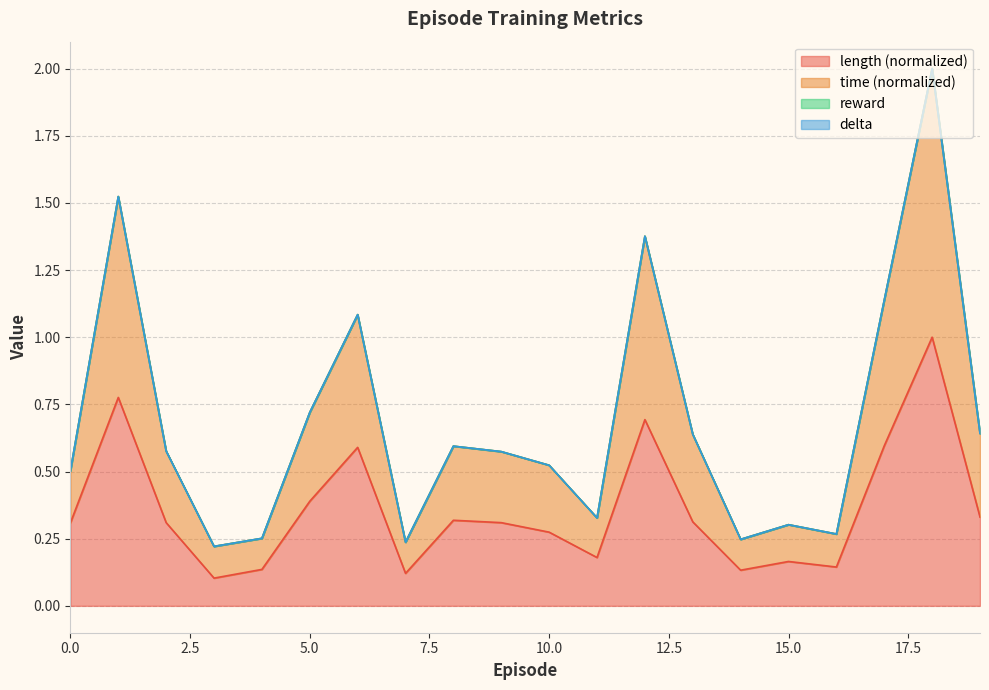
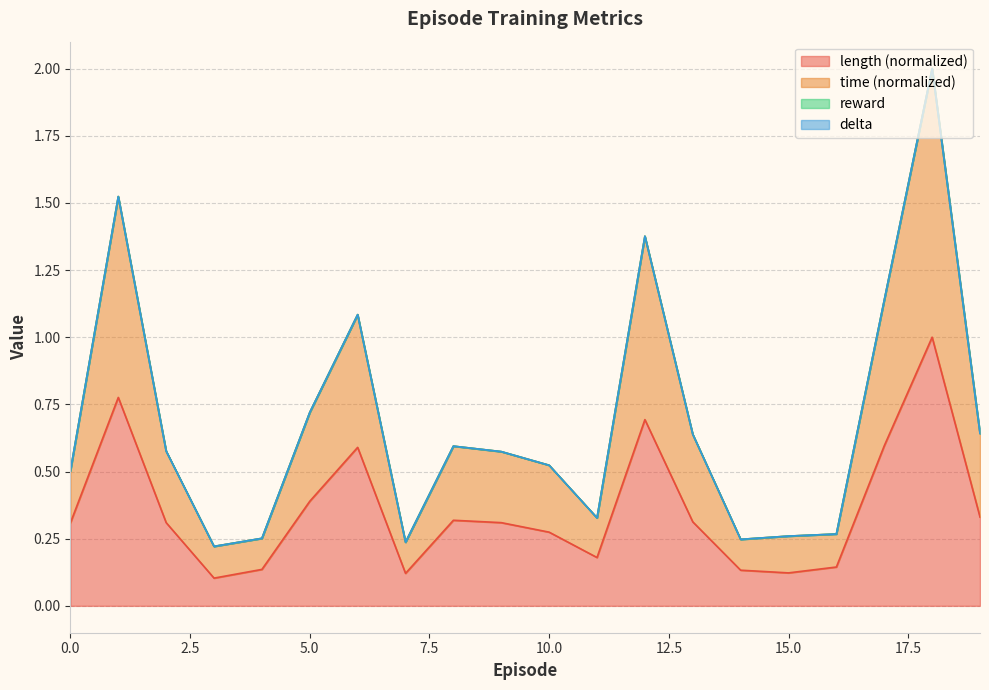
  {
    "length (normalized)": {
      "0.0": 0.31,
      "5.0": 0.39,
      "10.0": 0.27,
-     "15.0": 0.17
+     "15.0": 0.12
    }
  }
